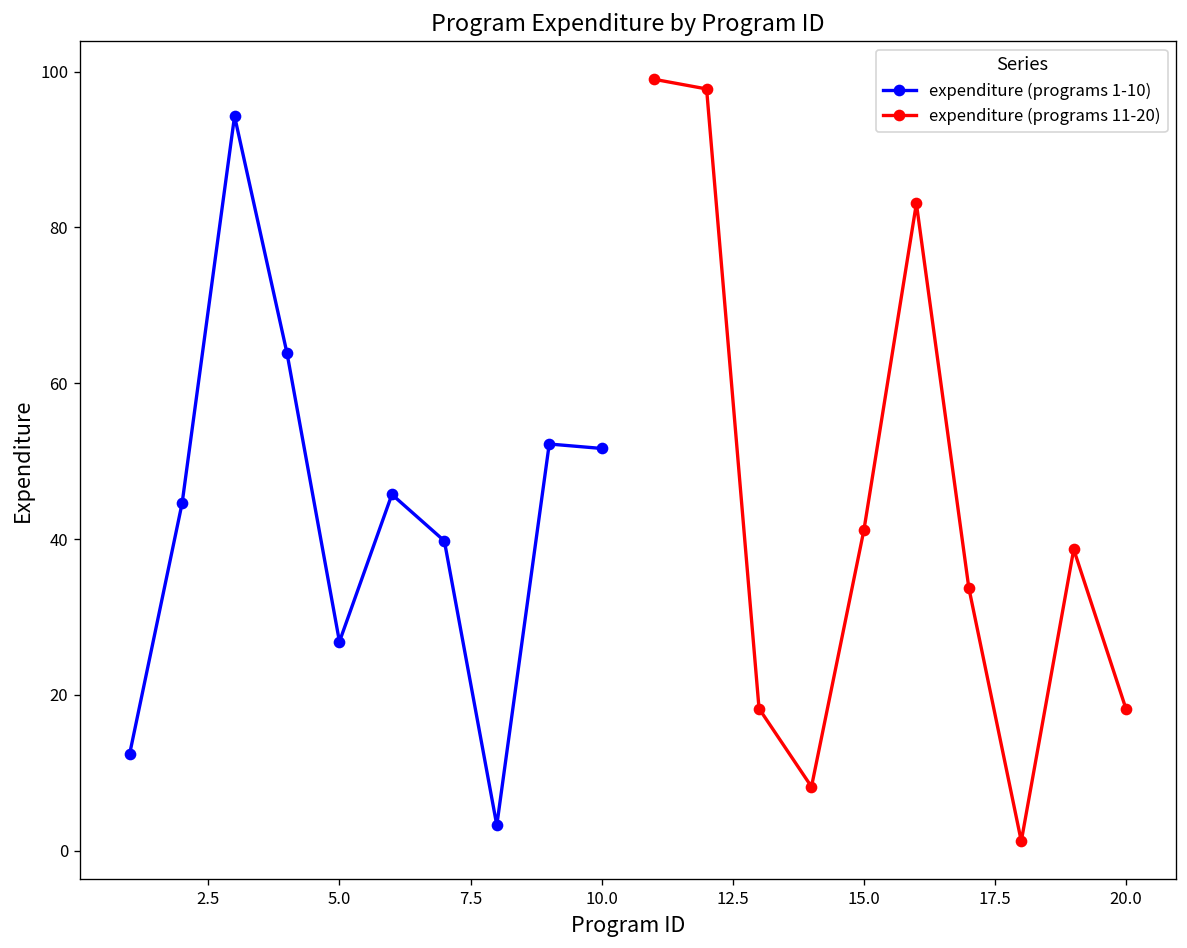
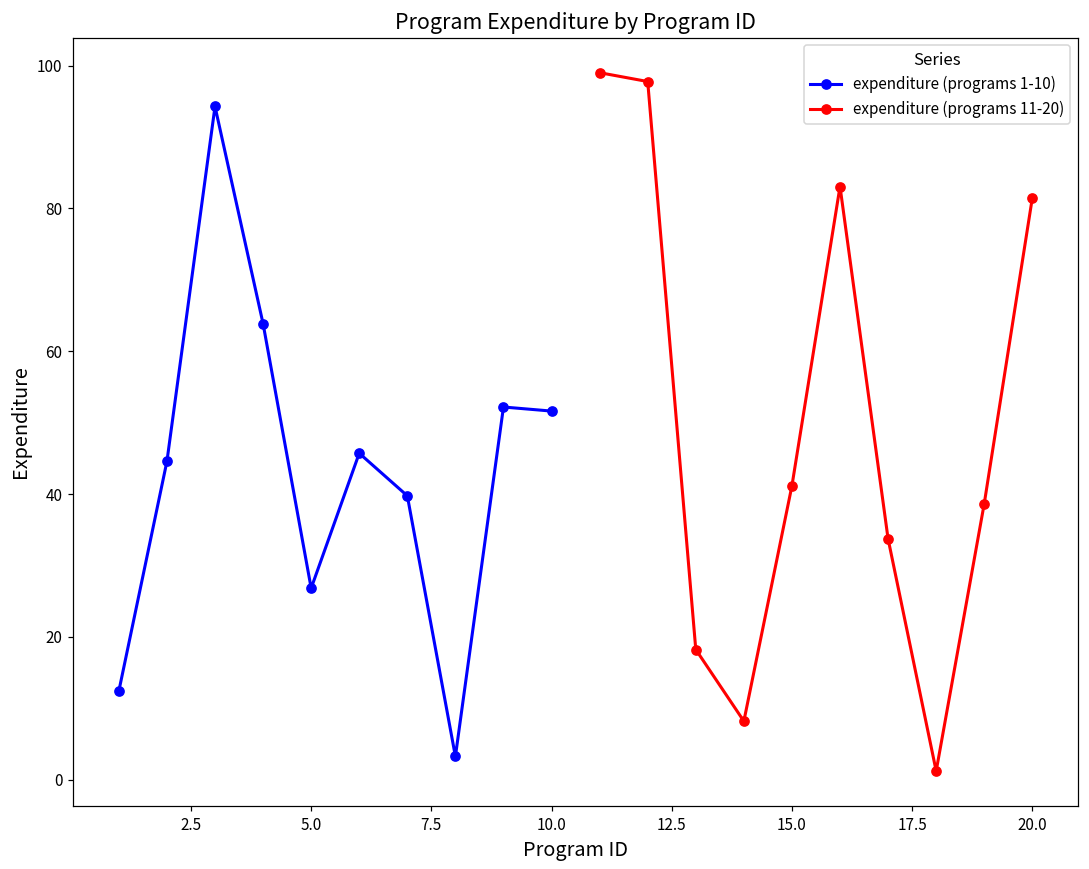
  {
    "expenditure (programs 1-10)": {
      "5.0": 27,
      "10.0": 52
    },
    "expenditure (programs 11-20)": {
      "15.0": 41,
-     "20.0": 18
+     "20.0": 81
    }
  }
